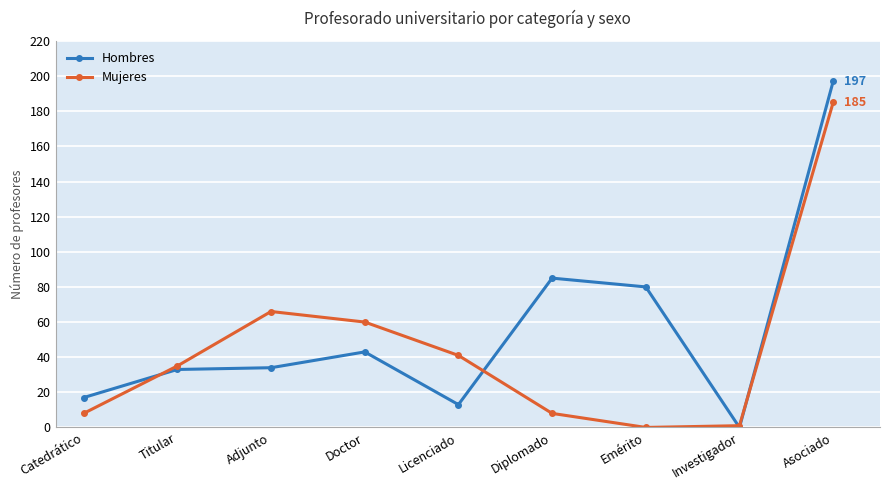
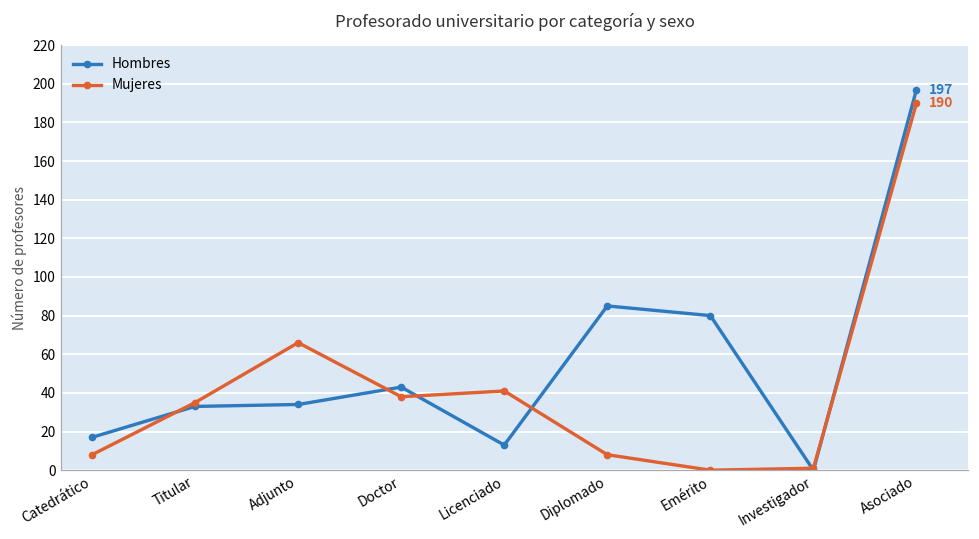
  {
    "Hombres": {
      "Asociado": 197
    },
    "Mujeres": {
-     "Doctor": 60,
-     "Asociado": 185
+     "Doctor": 38,
+     "Asociado": 190
    }
  }
